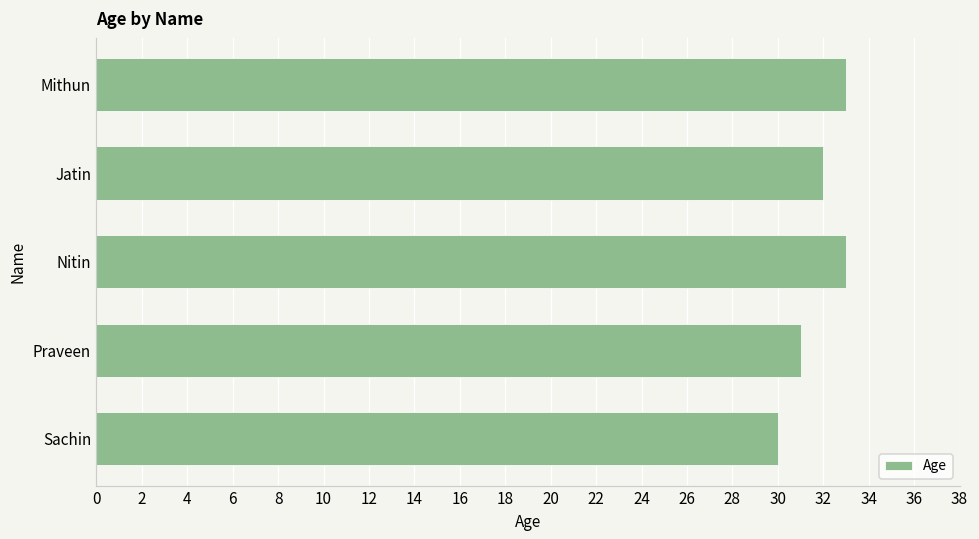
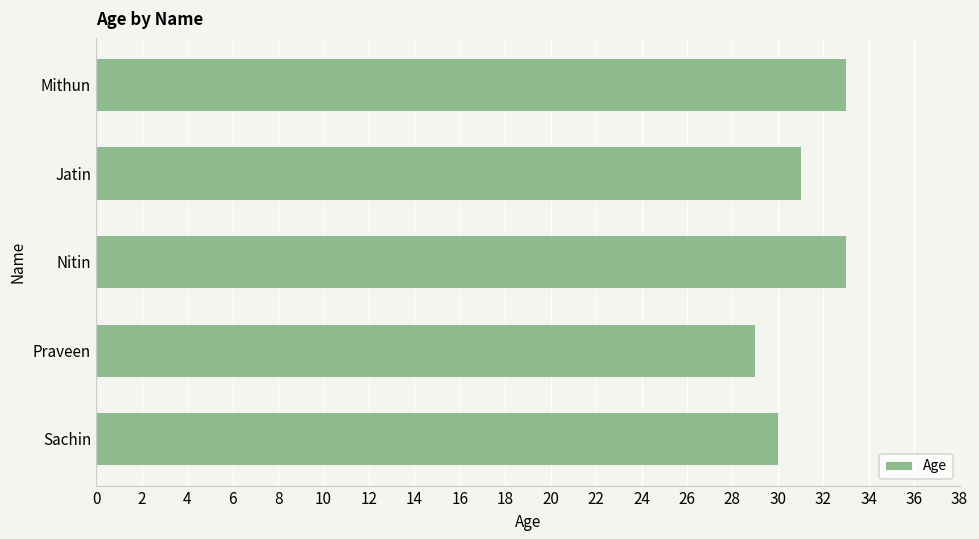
  {
    "Mithun": 33,
-   "Jatin": 32,
+   "Jatin": 31,
    "Nitin": 33,
-   "Praveen": 31,
+   "Praveen": 29,
    "Sachin": 30
  }
